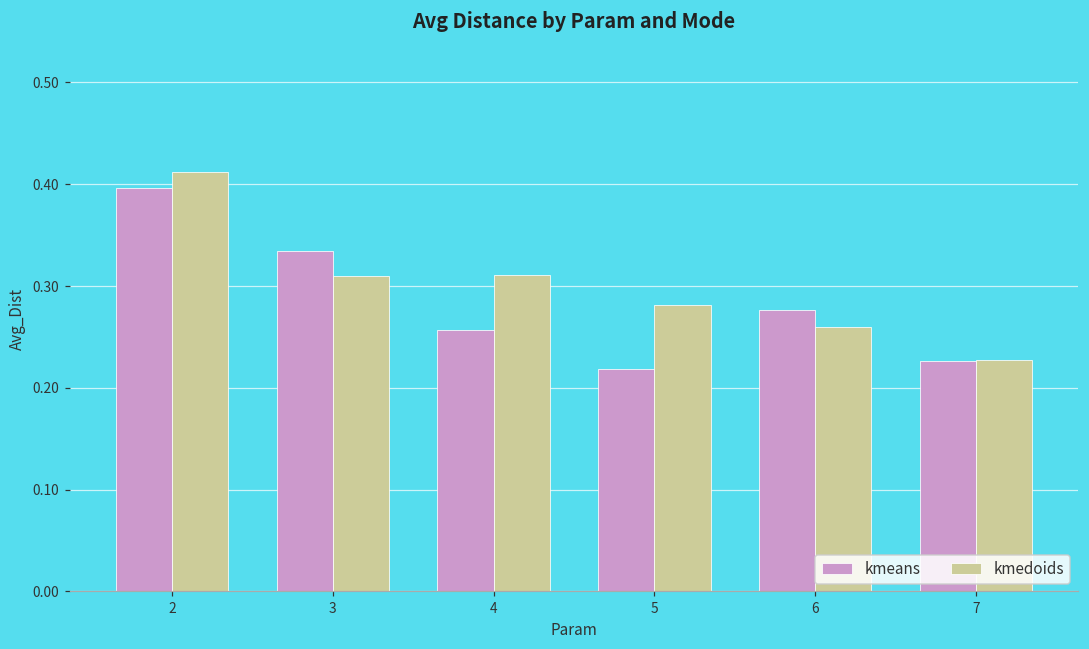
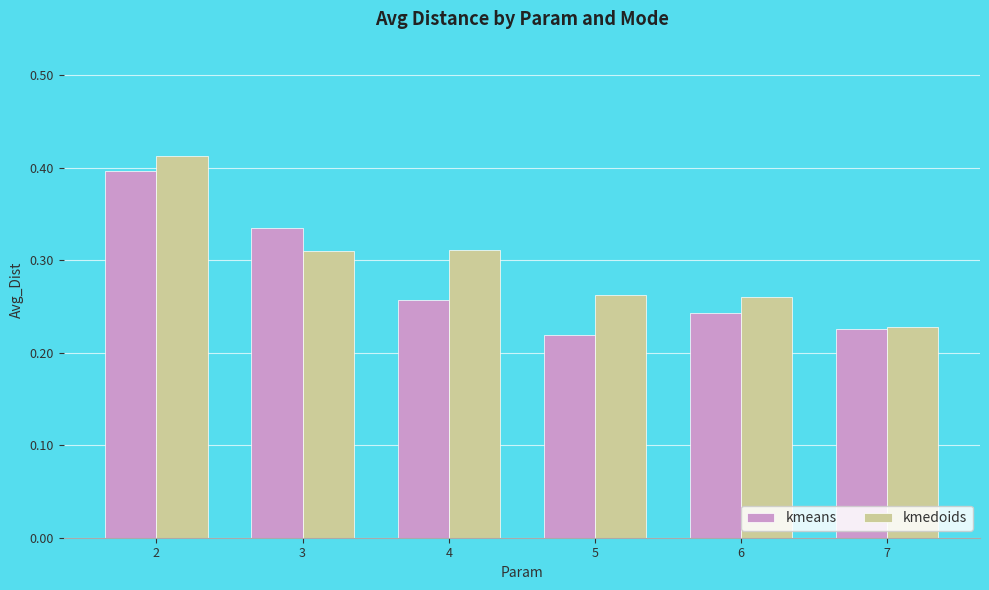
  {
    "kmeans": {
      "2": 0.40,
      "3": 0.33,
      "4": 0.26,
      "5": 0.22,
-     "6": 0.28,
+     "6": 0.24,
      "7": 0.23
    },
    "kmedoids": {
      "2": 0.41,
      "3": 0.31,
      "4": 0.31,
-     "5": 0.28,
+     "5": 0.26,
      "6": 0.26,
      "7": 0.23
    }
  }
